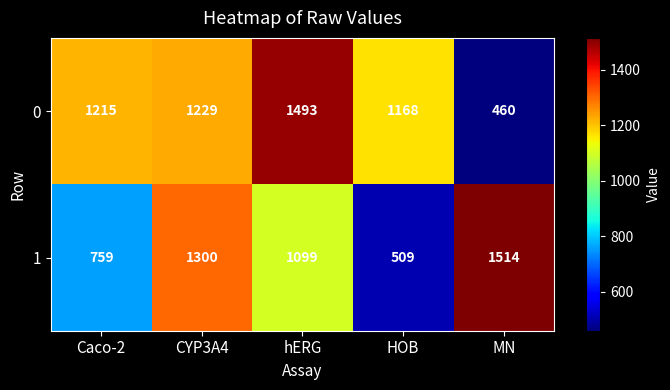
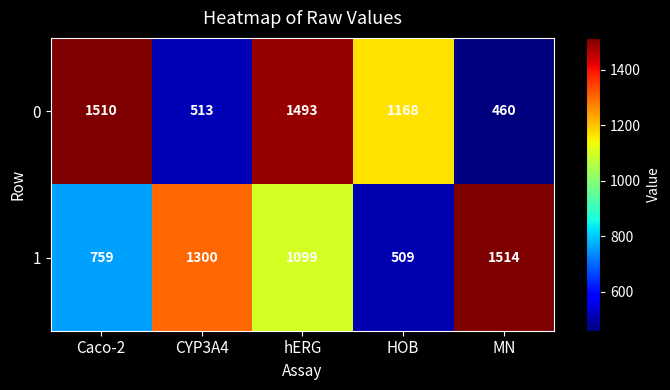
  {
    "0": {
-     "Caco-2": 1215,
-     "CYP3A4": 1229,
+     "Caco-2": 1510,
+     "CYP3A4": 513,
      "hERG": 1493,
      "HOB": 1168,
      "MN": 460
    },
    "1": {
      "Caco-2": 759,
      "CYP3A4": 1300,
      "hERG": 1099,
      "HOB": 509,
      "MN": 1514
    }
  }
